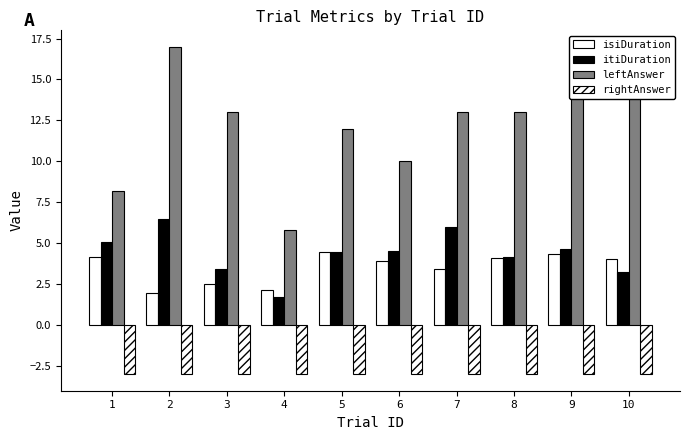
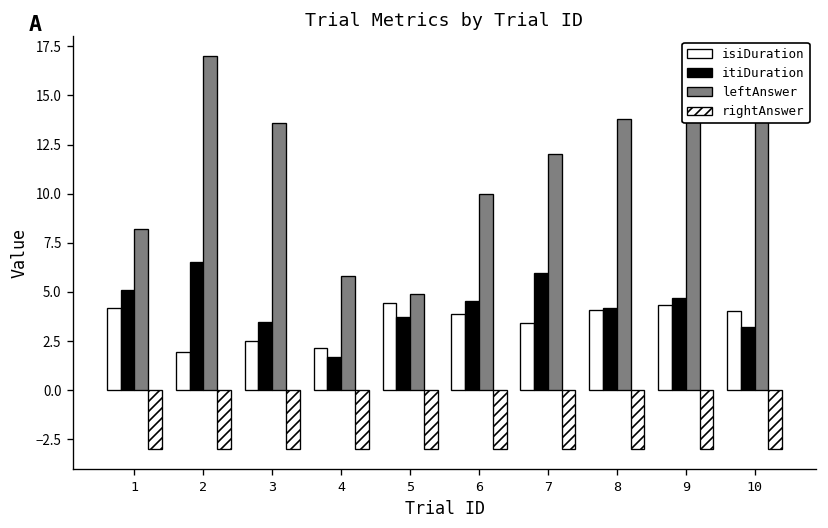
  {
    "itiDuration": {
      "1": 5.1,
      "2": 6.5,
      "3": 3.4,
      "4": 1.7,
-     "5": 4.5,
+     "5": 3.7,
      "6": 4.6,
      "7": 6.0,
      "8": 4.2,
      "9": 4.7,
      "10": 3.2
    },
    "leftAnswer": {
      "1": 8.2,
      "2": 17.0,
-     "3": 13.0,
+     "3": 13.6,
      "4": 5.8,
-     "5": 12.0,
+     "5": 4.9,
      "6": 10.0,
-     "7": 13,
-     "8": 13.0
+     "7": 12,
+     "8": 13.8
    }
  }
